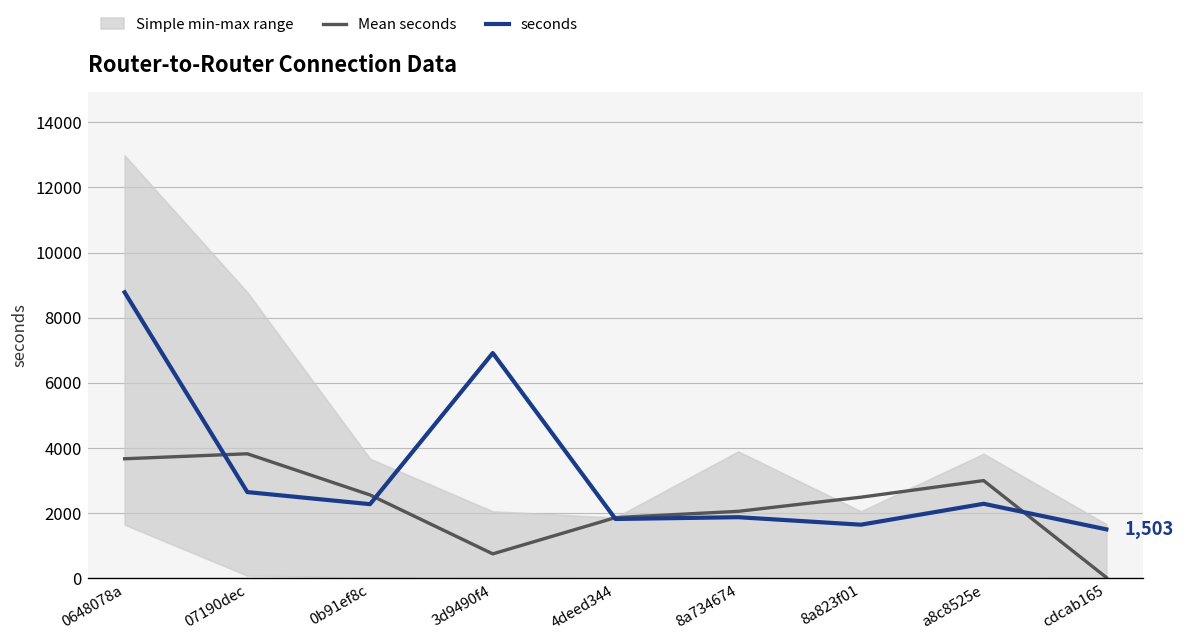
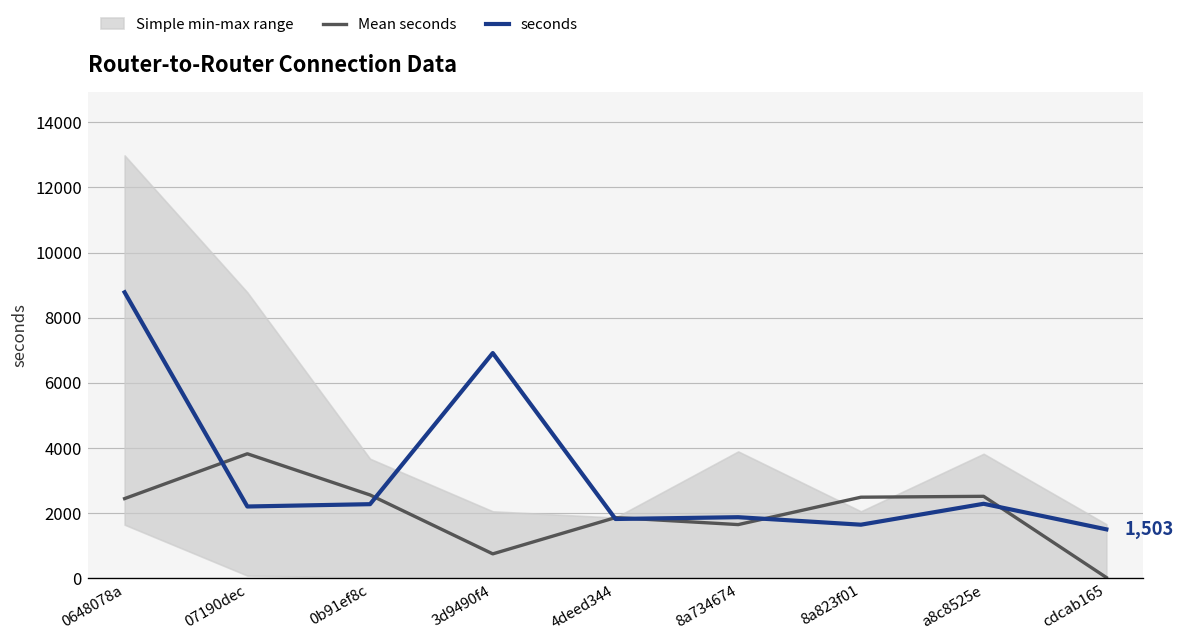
  {
    "Mean seconds": {
-     "0648078a": 3700,
+     "0648078a": 2400,
      "07190dec": 3800,
      "0b91ef8c": 2600,
      "3d9490f4": 800,
-     "8a734674": 2100,
+     "8a734674": 1600,
      "8a823f01": 2500,
-     "a8c8525e": 3000,
+     "a8c8525e": 2500,
      "cdcab165": 0
    },
    "seconds": {
      "0648078a": 8800,
-     "07190dec": 2600,
+     "07190dec": 2200,
      "0b91ef8c": 2300,
      "3d9490f4": 6900,
      "8a734674": 1900,
      "8a823f01": 1600,
      "a8c8525e": 2300
    }
  }
